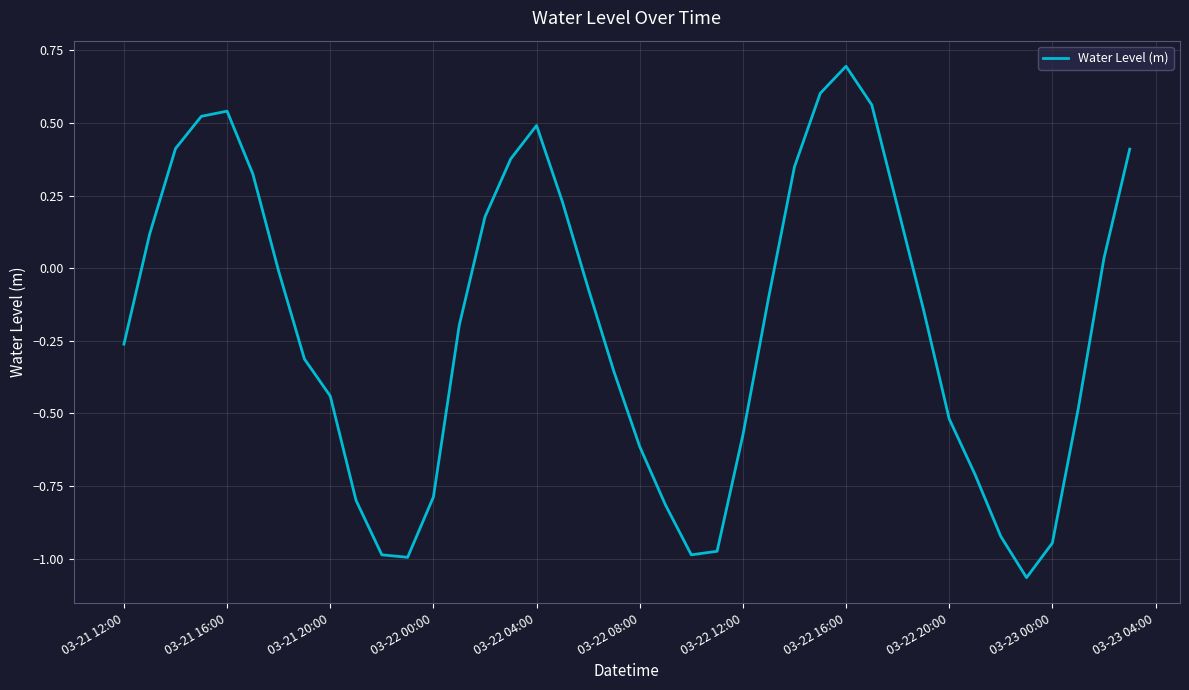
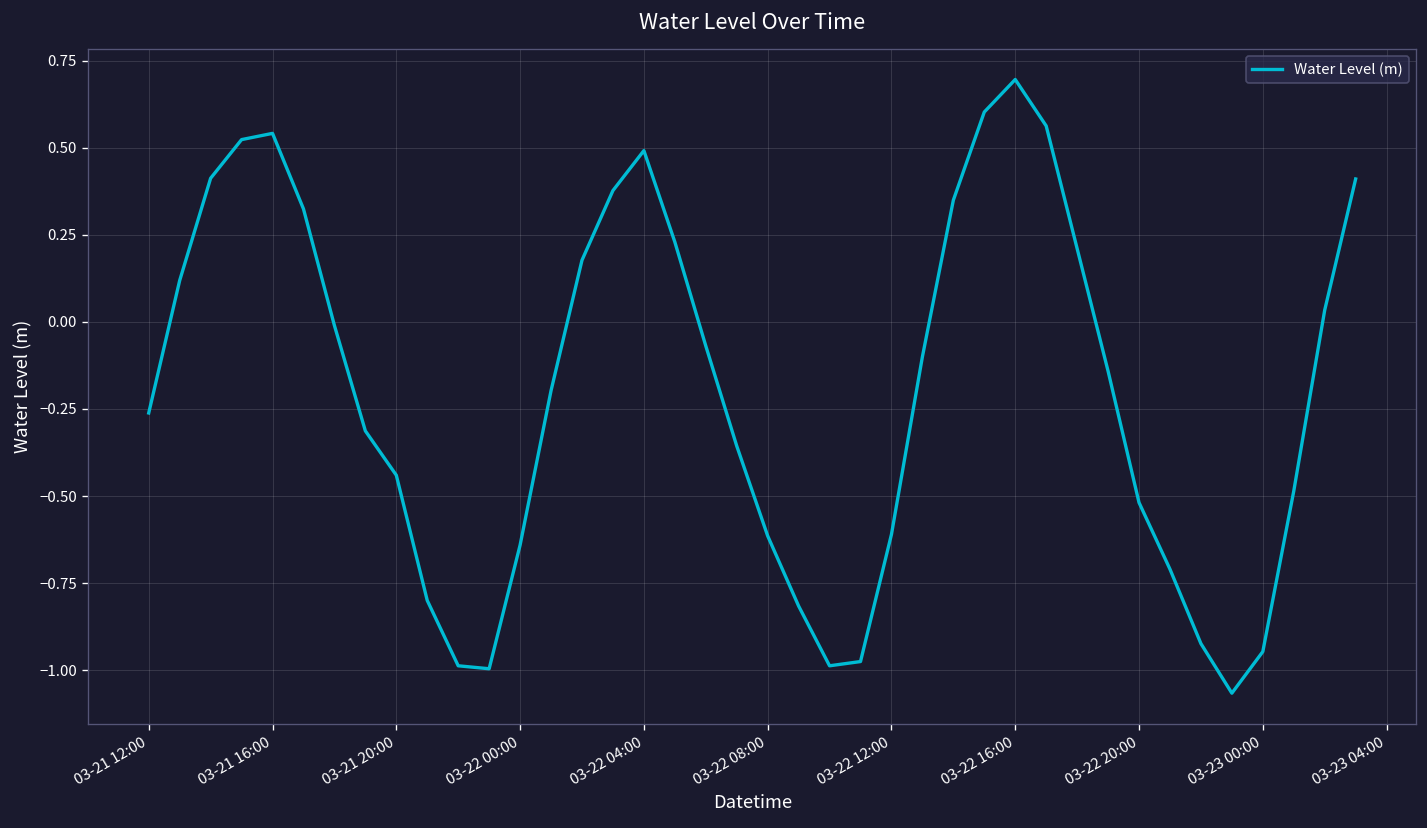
  {
    "03-21 12:00": -0.26,
    "03-21 16:00": 0.54,
    "03-21 20:00": -0.44,
-   "03-22 00:00": -0.79,
+   "03-22 00:00": -0.64,
    "03-22 04:00": 0.49,
    "03-22 08:00": -0.61,
-   "03-22 12:00": -0.57,
+   "03-22 12:00": -0.61,
    "03-22 16:00": 0.70,
    "03-22 20:00": -0.52,
    "03-23 00:00": -0.95
  }
